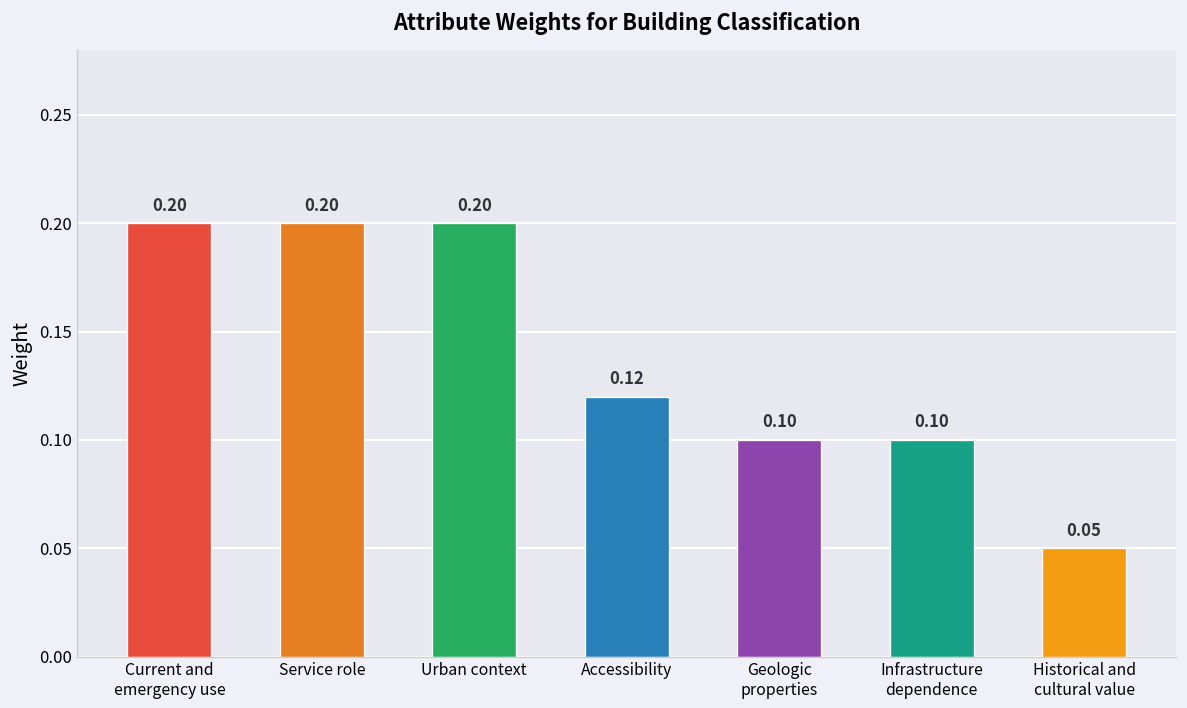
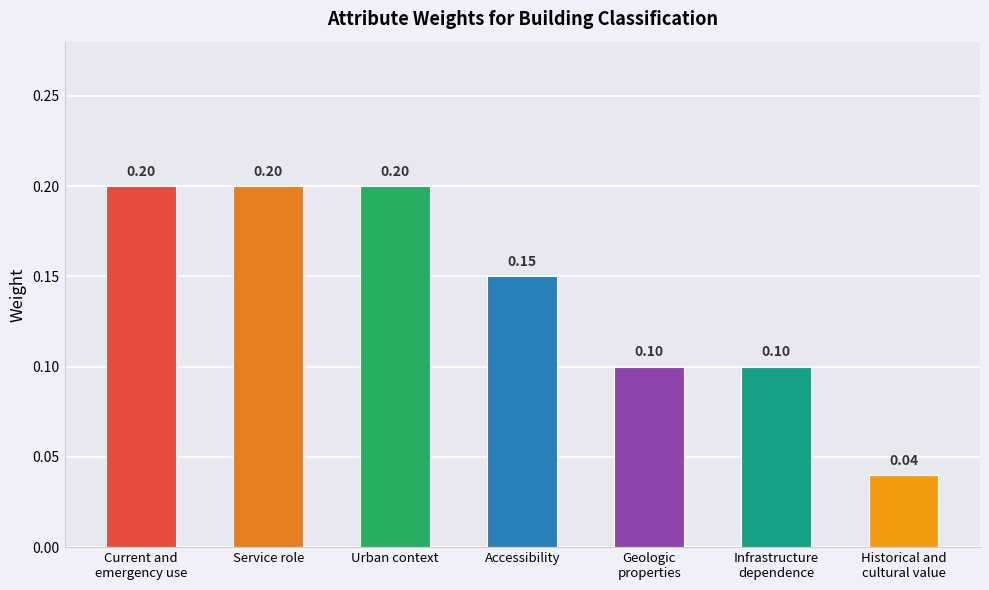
  {
    "Current and emergency use": 0.20,
    "Service role": 0.20,
    "Urban context": 0.20,
-   "Accessibility": 0.12,
+   "Accessibility": 0.15,
    "Geologic properties": 0.10,
    "Infrastructure dependence": 0.10,
-   "Historical and cultural value": 0.05
+   "Historical and cultural value": 0.04
  }
